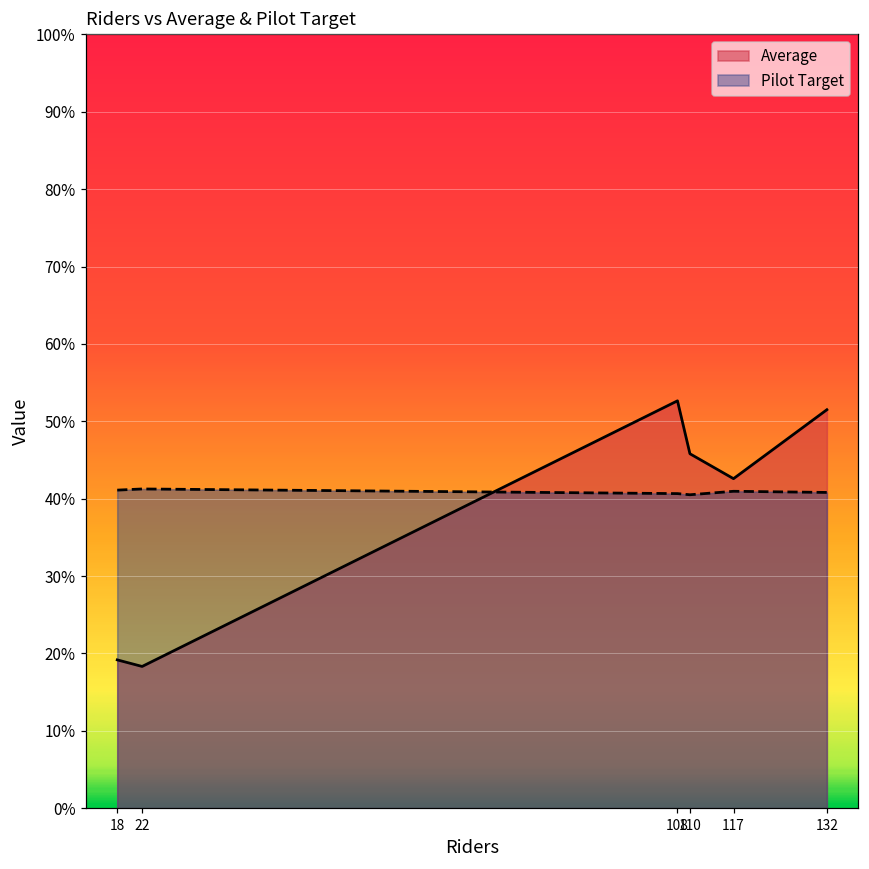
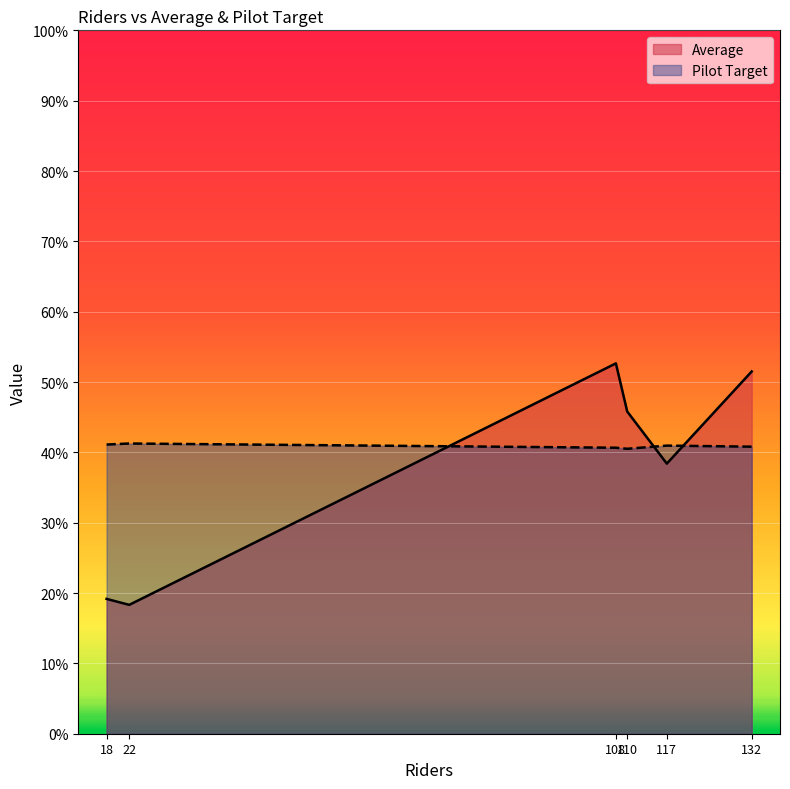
  {
    "Average": {
      "18": "19%",
      "22": "18%",
-     "117": "43%",
+     "117": "38%",
      "132": "52%"
    },
    "Pilot Target": {
      "18": "41%",
      "22": "41%",
      "117": "41%",
      "132": "41%"
    }
  }
